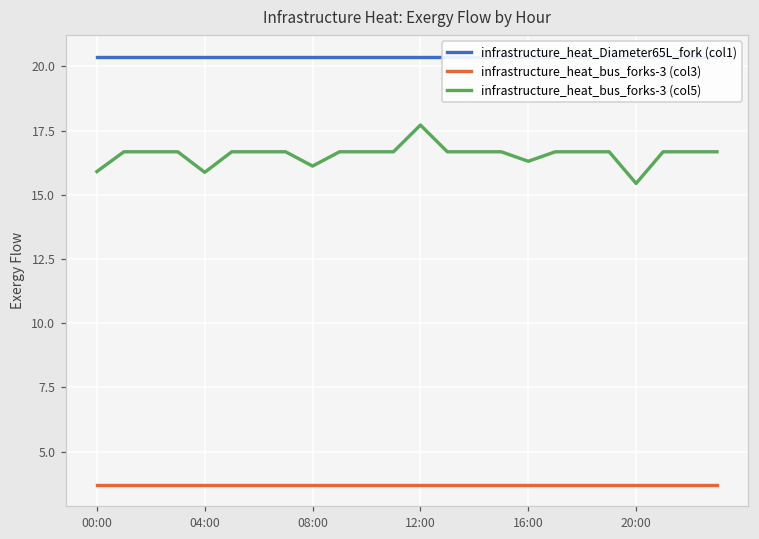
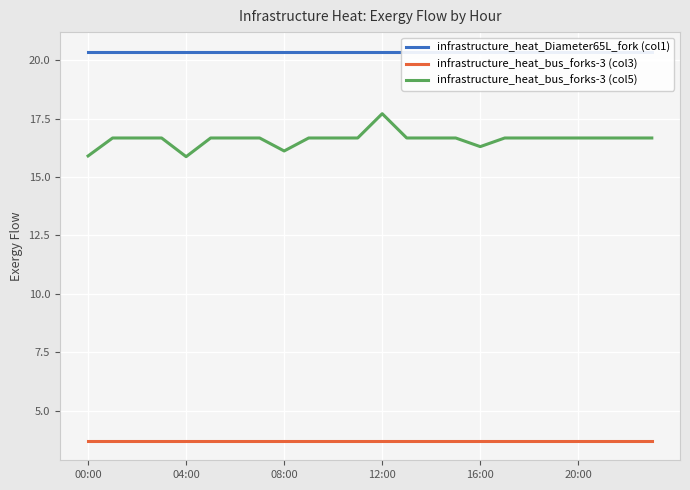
  {
    "infrastructure_heat_Diameter65L_fork (col1)": {
      "00:00": 20.4,
      "04:00": 20.4,
      "08:00": 20.4,
      "12:00": 20.4
    },
    "infrastructure_heat_bus_forks-3 (col3)": {
      "00:00": 3.7,
      "04:00": 3.7,
      "08:00": 3.7,
      "12:00": 3.7,
      "16:00": 3.7,
      "20:00": 3.7
    },
    "infrastructure_heat_bus_forks-3 (col5)": {
      "00:00": 15.9,
      "04:00": 15.9,
      "08:00": 16.1,
      "12:00": 17.7,
      "16:00": 16.3,
-     "20:00": 15.4
+     "20:00": 16.7
    }
  }
